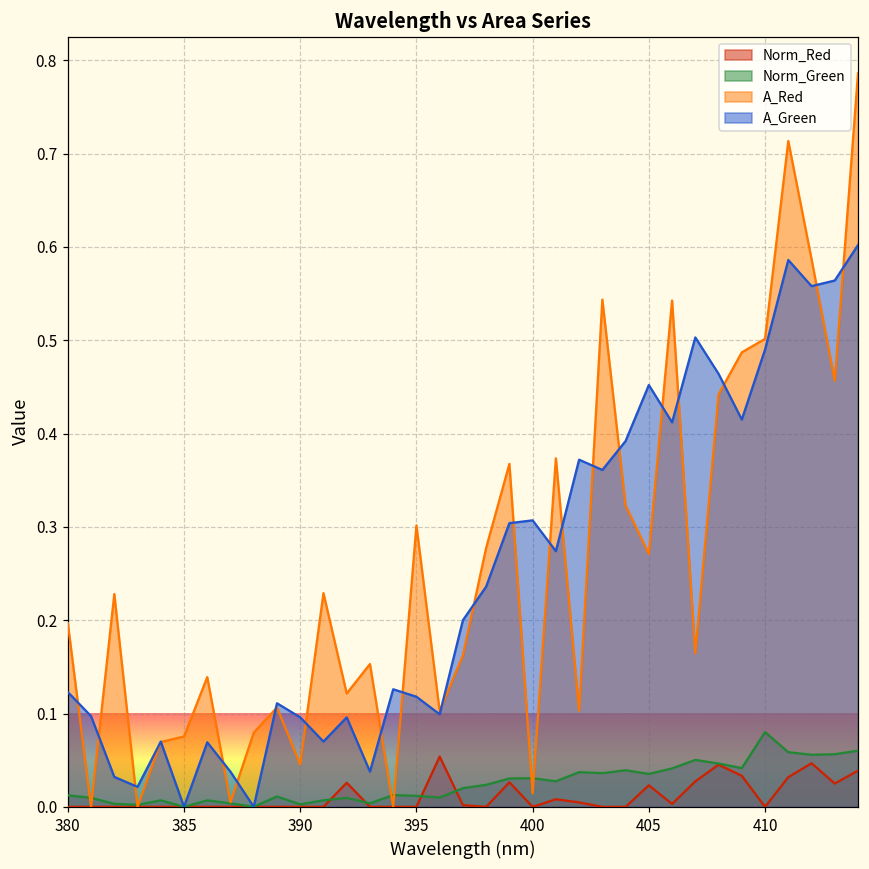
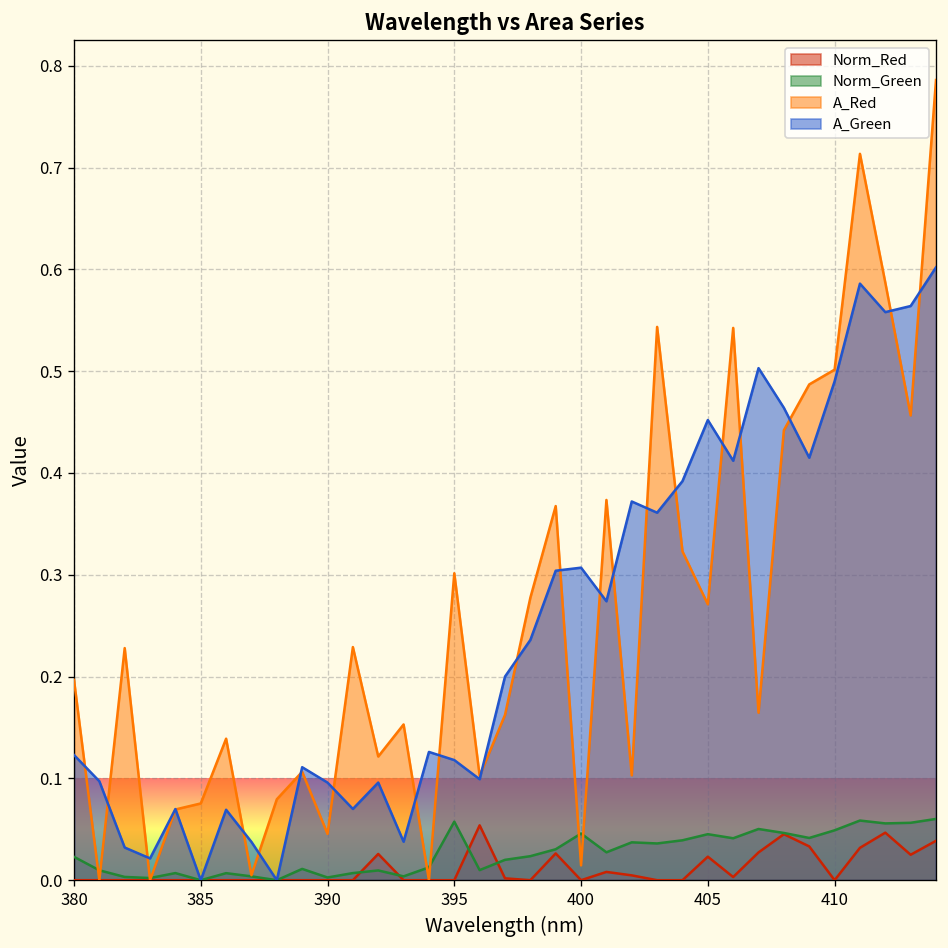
  {
    "Norm_Red": {
      "380": 0.00,
      "395": 0.00,
      "400": 0.00,
      "405": 0.02,
      "410": 0.00
    },
    "Norm_Green": {
-     "380": 0.01,
-     "395": 0.01,
-     "400": 0.03,
-     "405": 0.04,
-     "410": 0.08
+     "380": 0.02,
+     "395": 0.06,
+     "400": 0.05,
+     "405": 0.05,
+     "410": 0.05
    },
    "A_Red": {
      "380": 0.20,
      "385": 0.08,
      "390": 0.05,
      "395": 0.30,
      "400": 0.01,
      "405": 0.27,
      "410": 0.50
    },
    "A_Green": {
      "380": 0.12,
      "390": 0.10,
      "395": 0.12,
      "400": 0.31,
      "405": 0.45,
      "410": 0.49
    }
  }
